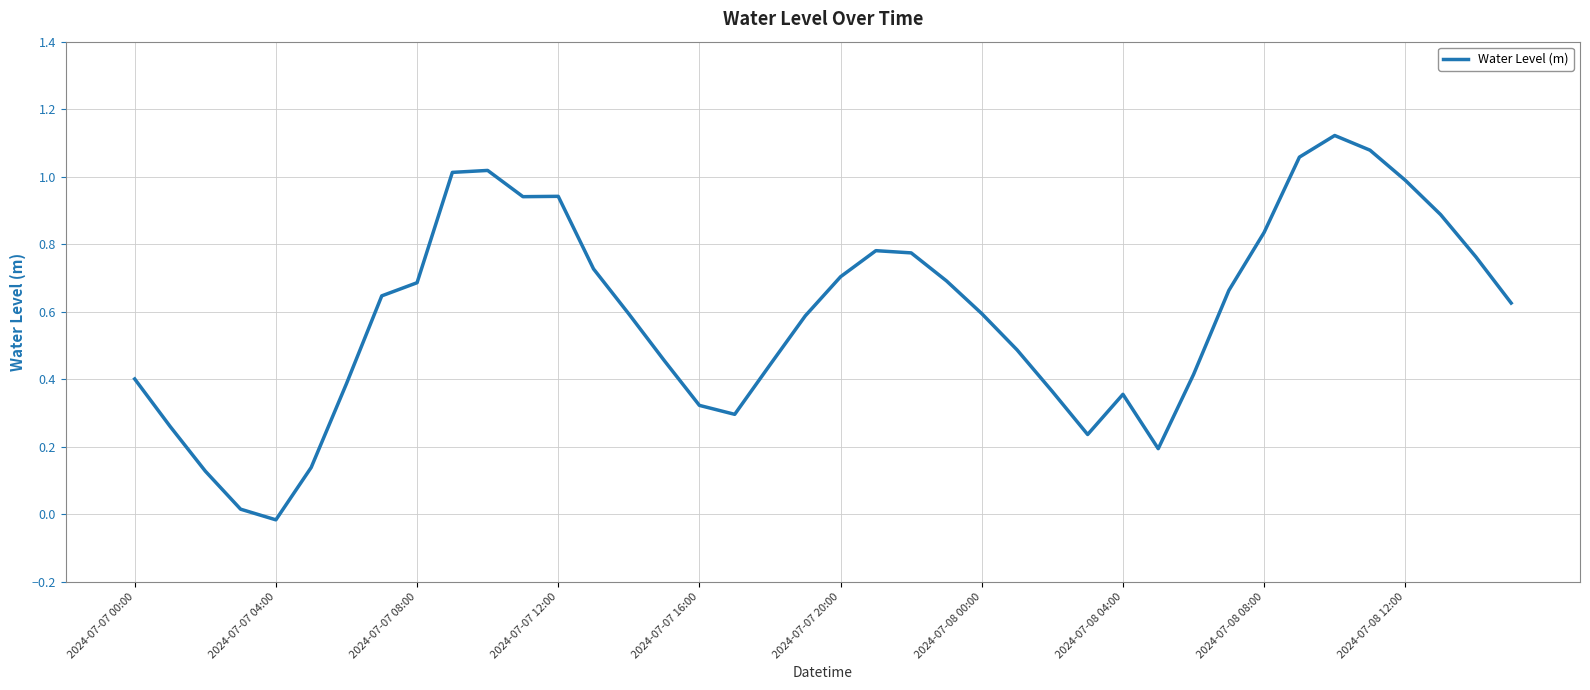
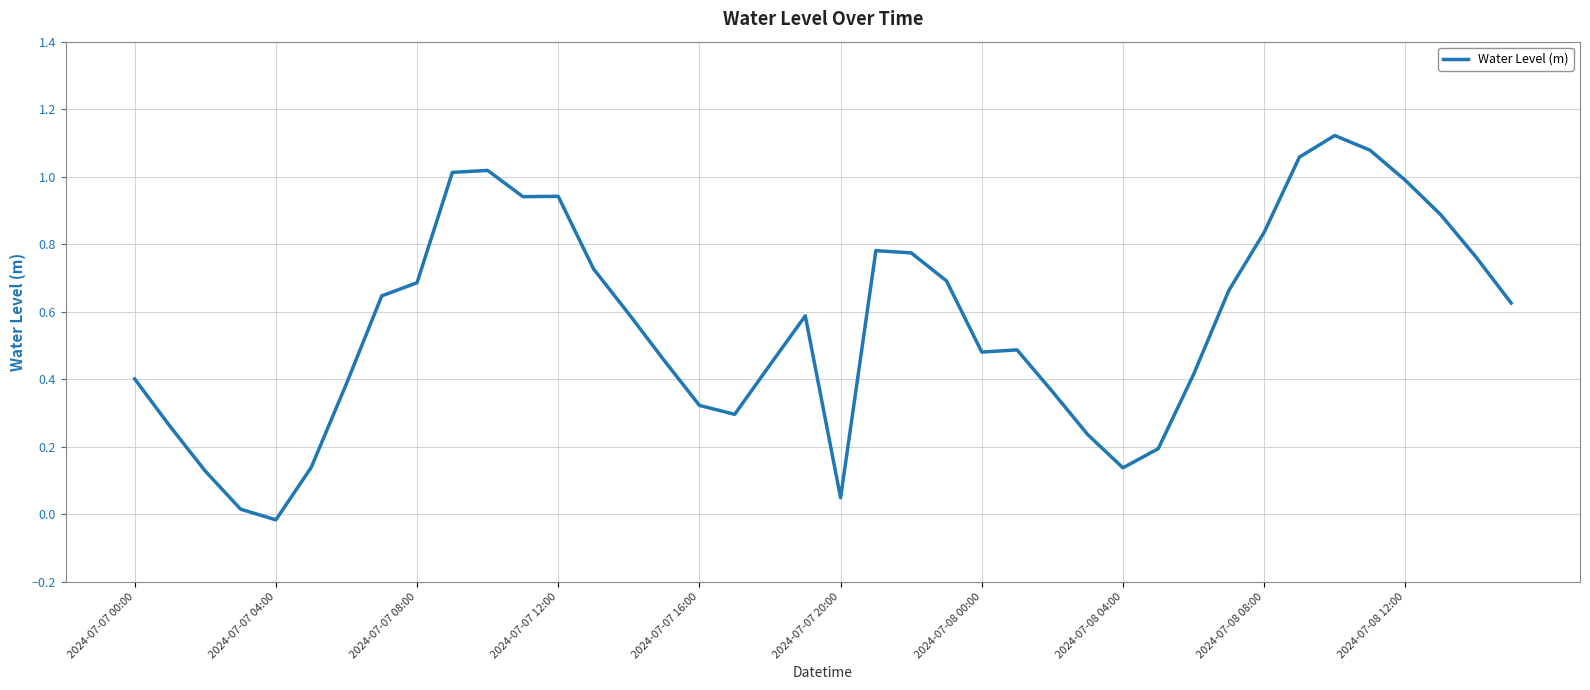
  {
    "2024-07-07 00:00": 0.40,
    "2024-07-07 04:00": -0.02,
    "2024-07-07 08:00": 0.69,
    "2024-07-07 12:00": 0.94,
    "2024-07-07 16:00": 0.32,
-   "2024-07-07 20:00": 0.70,
-   "2024-07-08 00:00": 0.59,
-   "2024-07-08 04:00": 0.36,
+   "2024-07-07 20:00": 0.05,
+   "2024-07-08 00:00": 0.48,
+   "2024-07-08 04:00": 0.14,
    "2024-07-08 08:00": 0.83,
    "2024-07-08 12:00": 0.99
  }
